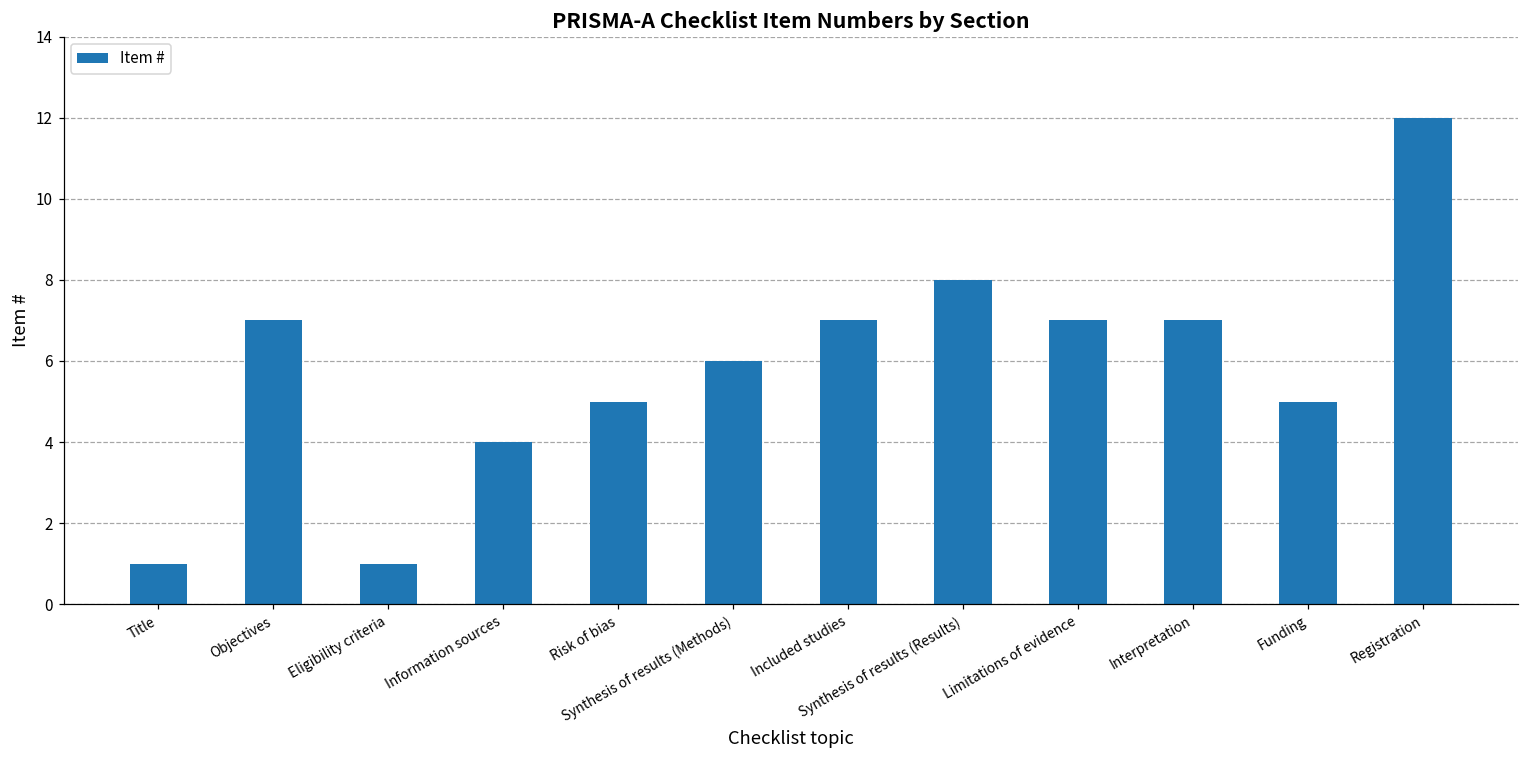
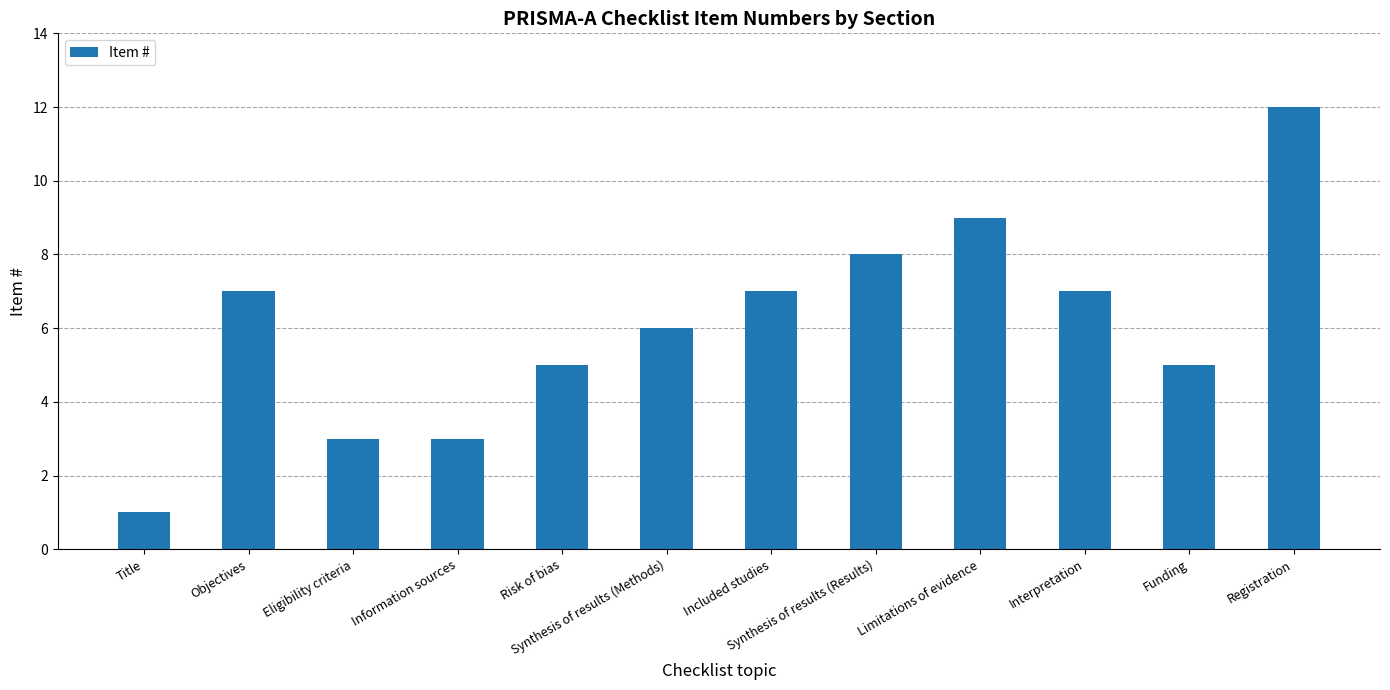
  {
    "Title": 1,
    "Objectives": 7,
-   "Eligibility criteria": 1,
-   "Information sources": 4,
+   "Eligibility criteria": 3,
+   "Information sources": 3,
    "Risk of bias": 5,
    "Synthesis of results (Methods)": 6,
    "Included studies": 7,
    "Synthesis of results (Results)": 8,
-   "Limitations of evidence": 7,
+   "Limitations of evidence": 9,
    "Interpretation": 7,
    "Funding": 5,
    "Registration": 12
  }
